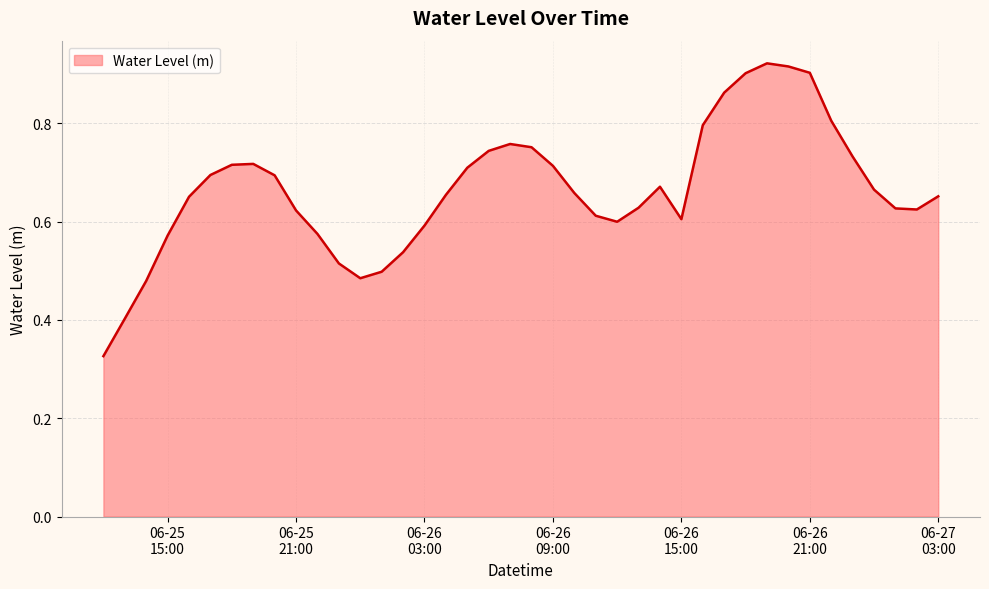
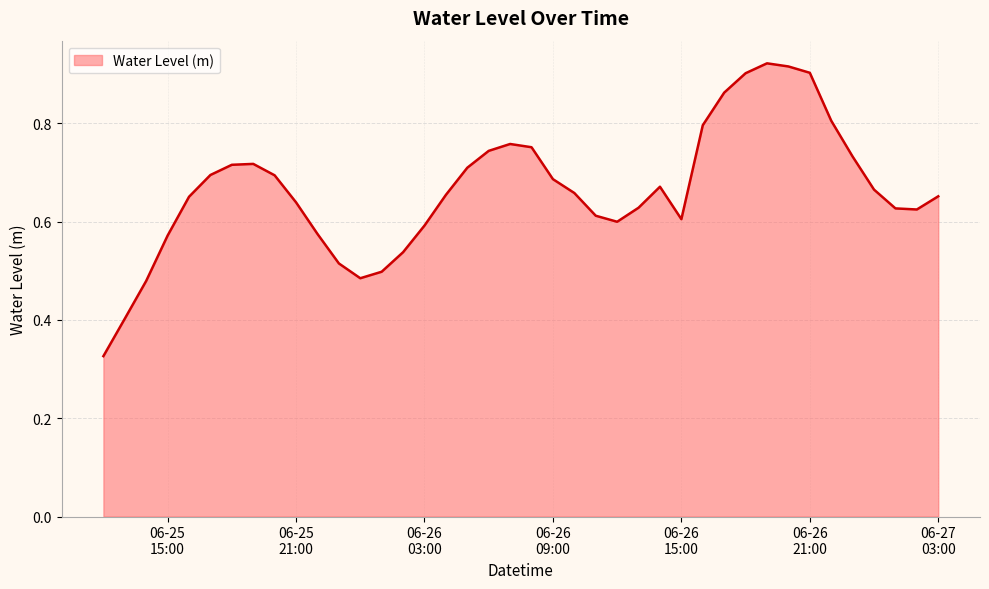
  {
    "06-25 15:00": 0.57,
-   "06-25 21:00": 0.62,
+   "06-25 21:00": 0.64,
    "06-26 03:00": 0.59,
-   "06-26 09:00": 0.71,
+   "06-26 09:00": 0.69,
    "06-26 15:00": 0.60,
    "06-26 21:00": 0.90,
    "06-27 03:00": 0.65
  }
